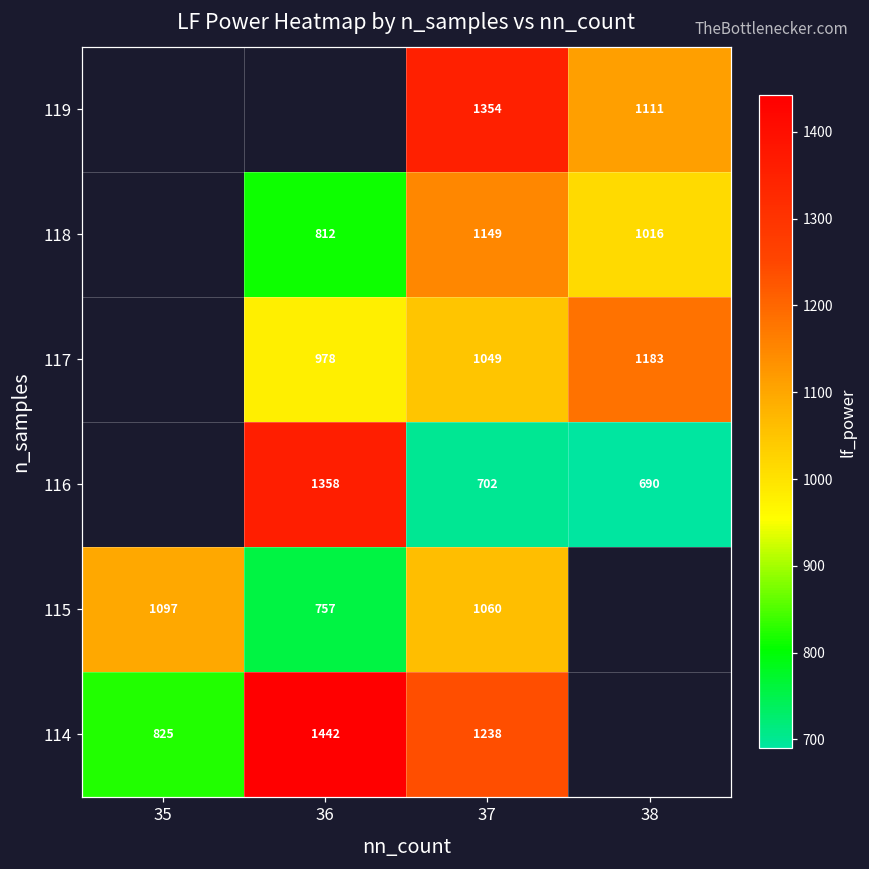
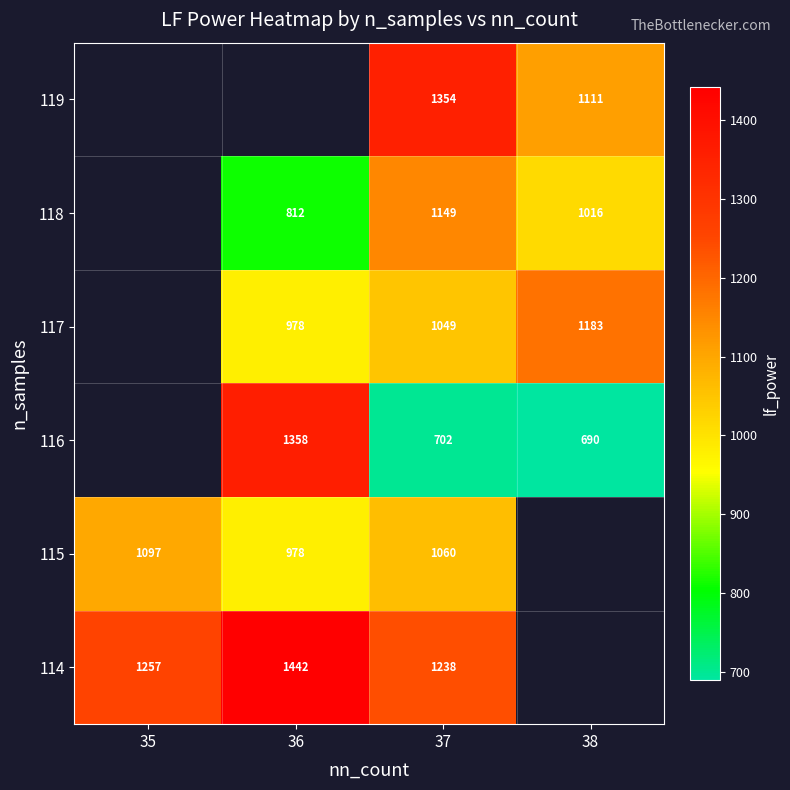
  {
    "119": {
      "37": 1354,
      "38": 1111
    },
    "118": {
      "36": 812,
      "37": 1149,
      "38": 1016
    },
    "117": {
      "36": 978,
      "37": 1049,
      "38": 1183
    },
    "116": {
      "36": 1358,
      "37": 702,
      "38": 690
    },
    "115": {
      "35": 1097,
-     "36": 757,
+     "36": 978,
      "37": 1060
    },
    "114": {
-     "35": 825,
+     "35": 1257,
      "36": 1442,
      "37": 1238
    }
  }
